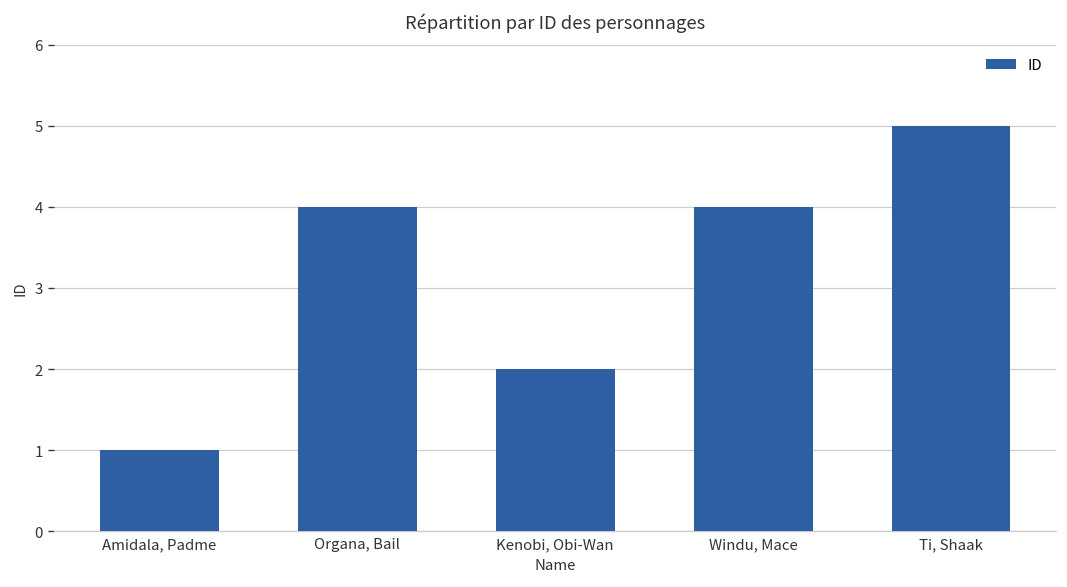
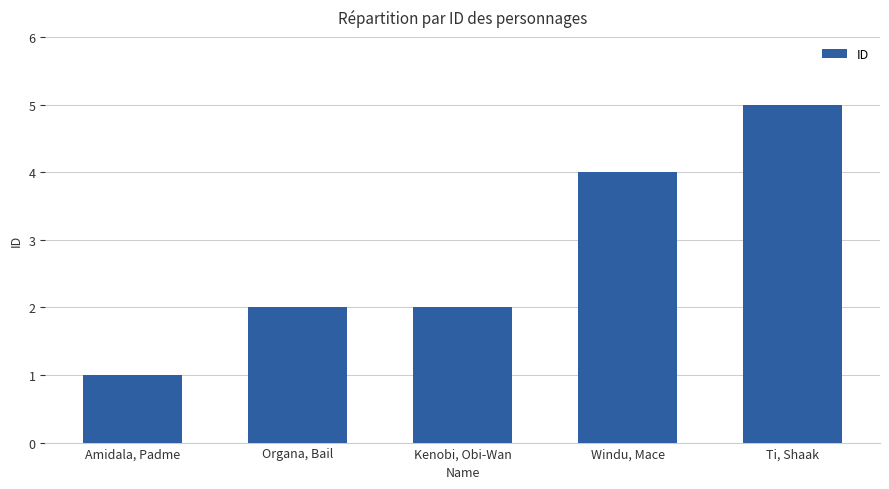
  {
    "Amidala, Padme": 1,
-   "Organa, Bail": 4,
+   "Organa, Bail": 2,
    "Kenobi, Obi-Wan": 2,
    "Windu, Mace": 4,
    "Ti, Shaak": 5
  }
